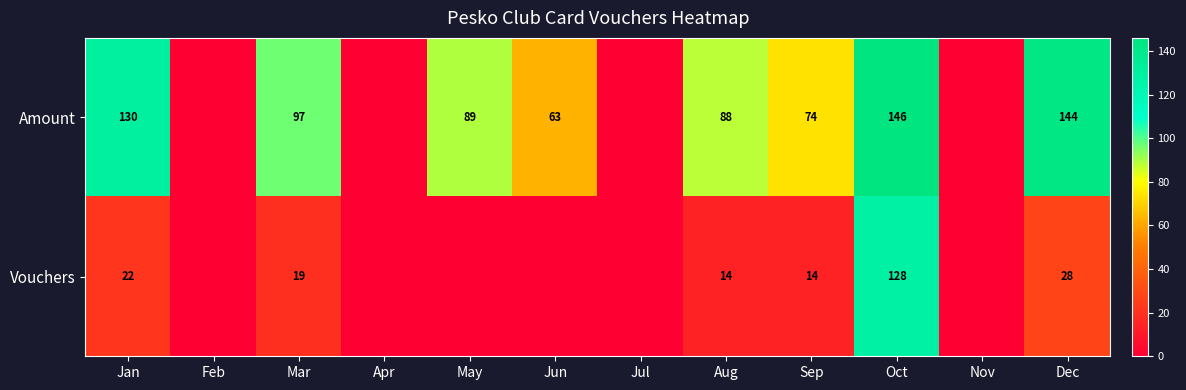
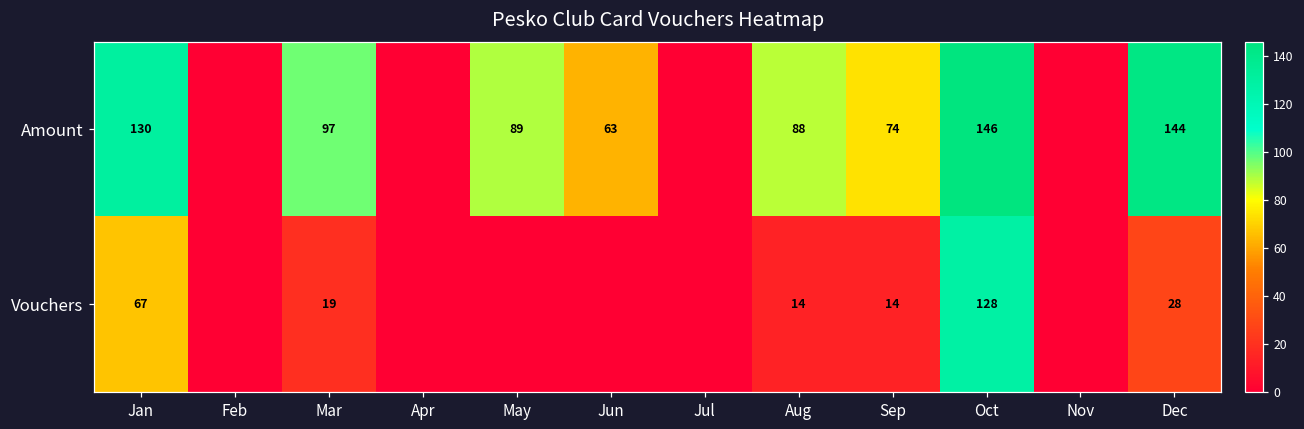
  {
    "Amount": {
      "Jan": 130,
      "Mar": 97,
      "May": 89,
      "Jun": 63,
      "Aug": 88,
      "Sep": 74,
      "Oct": 146,
      "Dec": 144
    },
    "Vouchers": {
-     "Jan": 22,
+     "Jan": 67,
      "Mar": 19,
      "Aug": 14,
      "Sep": 14,
      "Oct": 128,
      "Dec": 28
    }
  }
